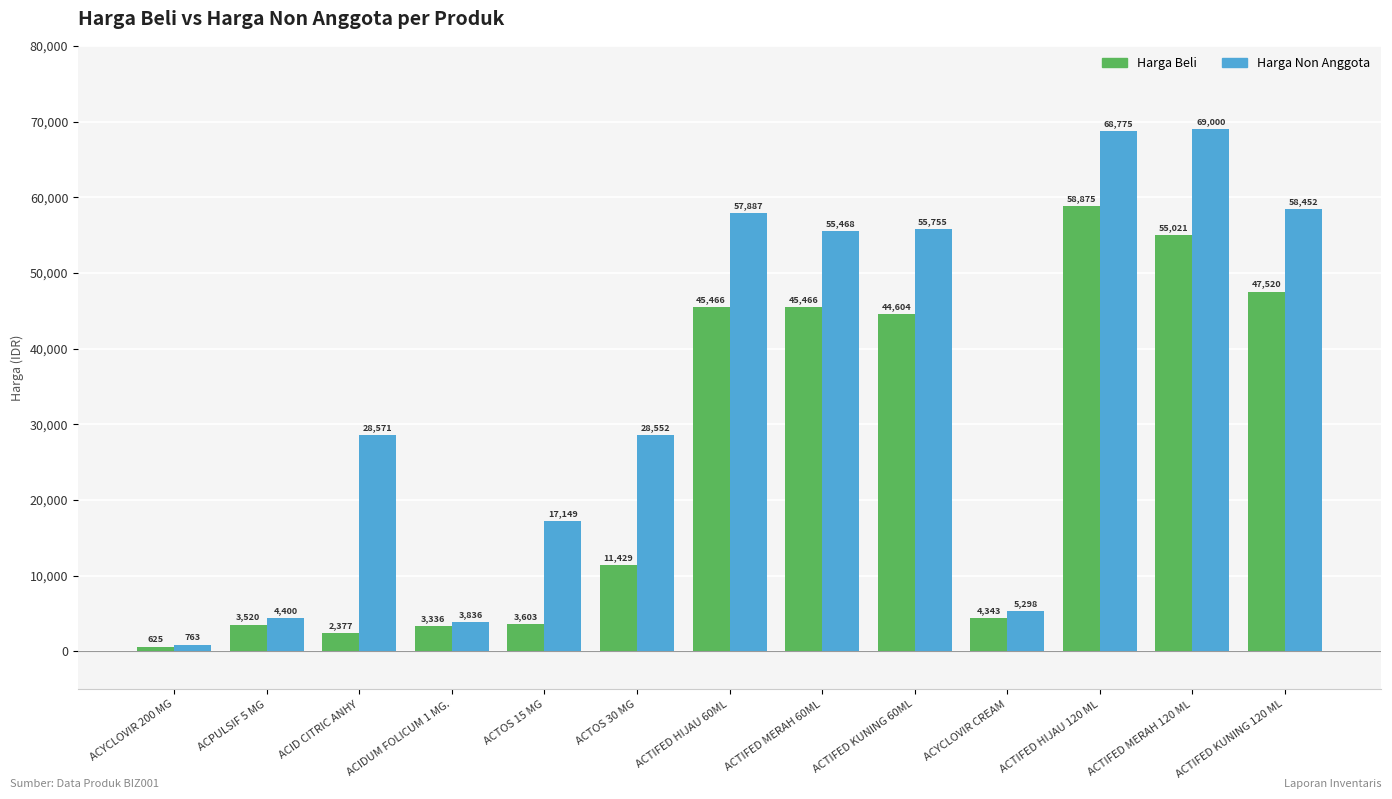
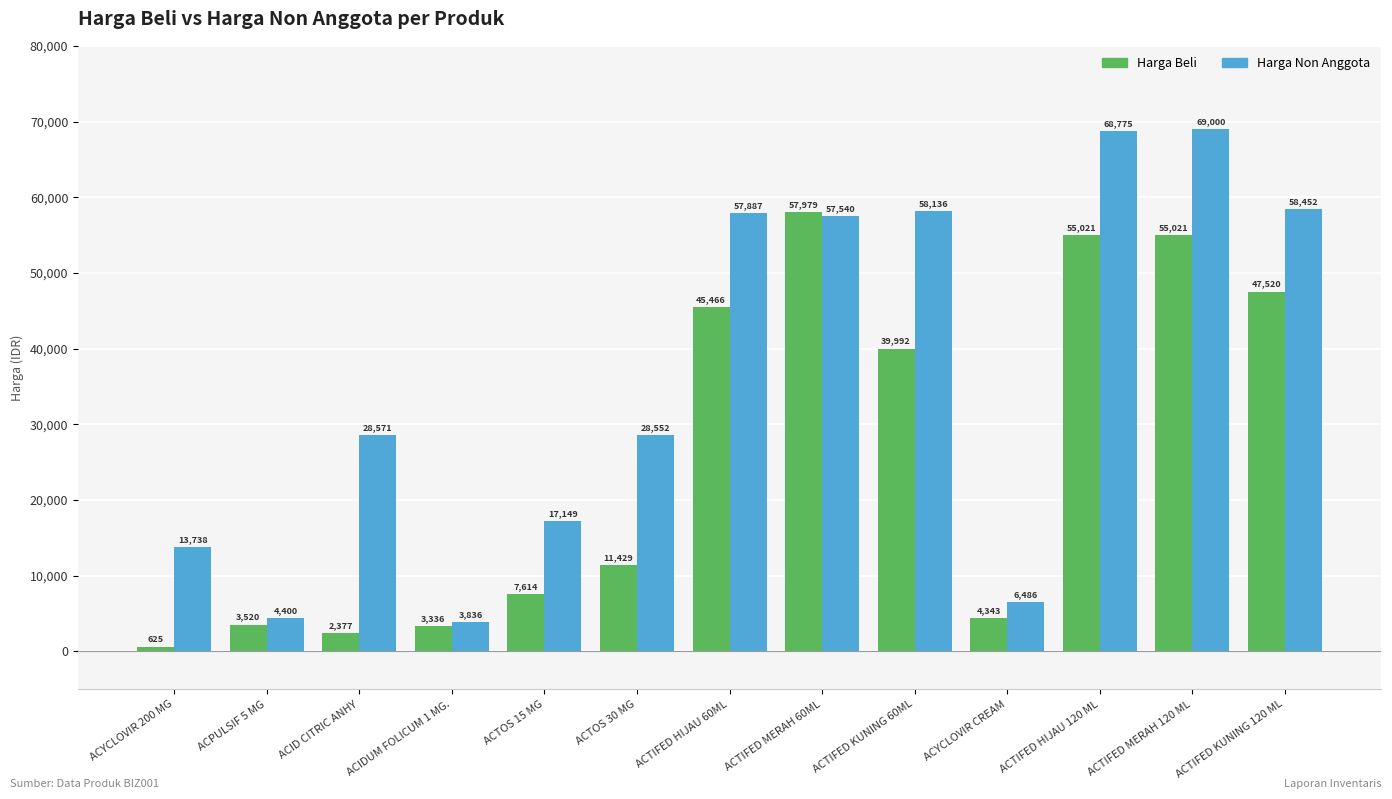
  {
    "Harga Beli": {
      "ACYCLOVIR 200 MG": "625",
      "ACPULSIF 5 MG": "3,520",
      "ACID CITRIC ANHY": "2,377",
      "ACIDUM FOLICUM 1 MG.": "3,336",
-     "ACTOS 15 MG": "3,603",
+     "ACTOS 15 MG": "7,614",
      "ACTOS 30 MG": "11,429",
      "ACTIFED HIJAU 60ML": "45,466",
-     "ACTIFED MERAH 60ML": "45,466",
-     "ACTIFED KUNING 60ML": "44,604",
+     "ACTIFED MERAH 60ML": "57,979",
+     "ACTIFED KUNING 60ML": "39,992",
      "ACYCLOVIR CREAM": "4,343",
-     "ACTIFED HIJAU 120 ML": "58,875",
+     "ACTIFED HIJAU 120 ML": "55,021",
      "ACTIFED MERAH 120 ML": "55,021",
      "ACTIFED KUNING 120 ML": "47,520"
    },
    "Harga Non Anggota": {
-     "ACYCLOVIR 200 MG": "763",
+     "ACYCLOVIR 200 MG": "13,738",
      "ACPULSIF 5 MG": "4,400",
      "ACID CITRIC ANHY": "28,571",
      "ACIDUM FOLICUM 1 MG.": "3,836",
      "ACTOS 15 MG": "17,149",
      "ACTOS 30 MG": "28,552",
      "ACTIFED HIJAU 60ML": "57,887",
-     "ACTIFED MERAH 60ML": "55,468",
-     "ACTIFED KUNING 60ML": "55,755",
-     "ACYCLOVIR CREAM": "5,298",
+     "ACTIFED MERAH 60ML": "57,540",
+     "ACTIFED KUNING 60ML": "58,136",
+     "ACYCLOVIR CREAM": "6,486",
      "ACTIFED HIJAU 120 ML": "68,775",
      "ACTIFED MERAH 120 ML": "69,000",
      "ACTIFED KUNING 120 ML": "58,452"
    }
  }
